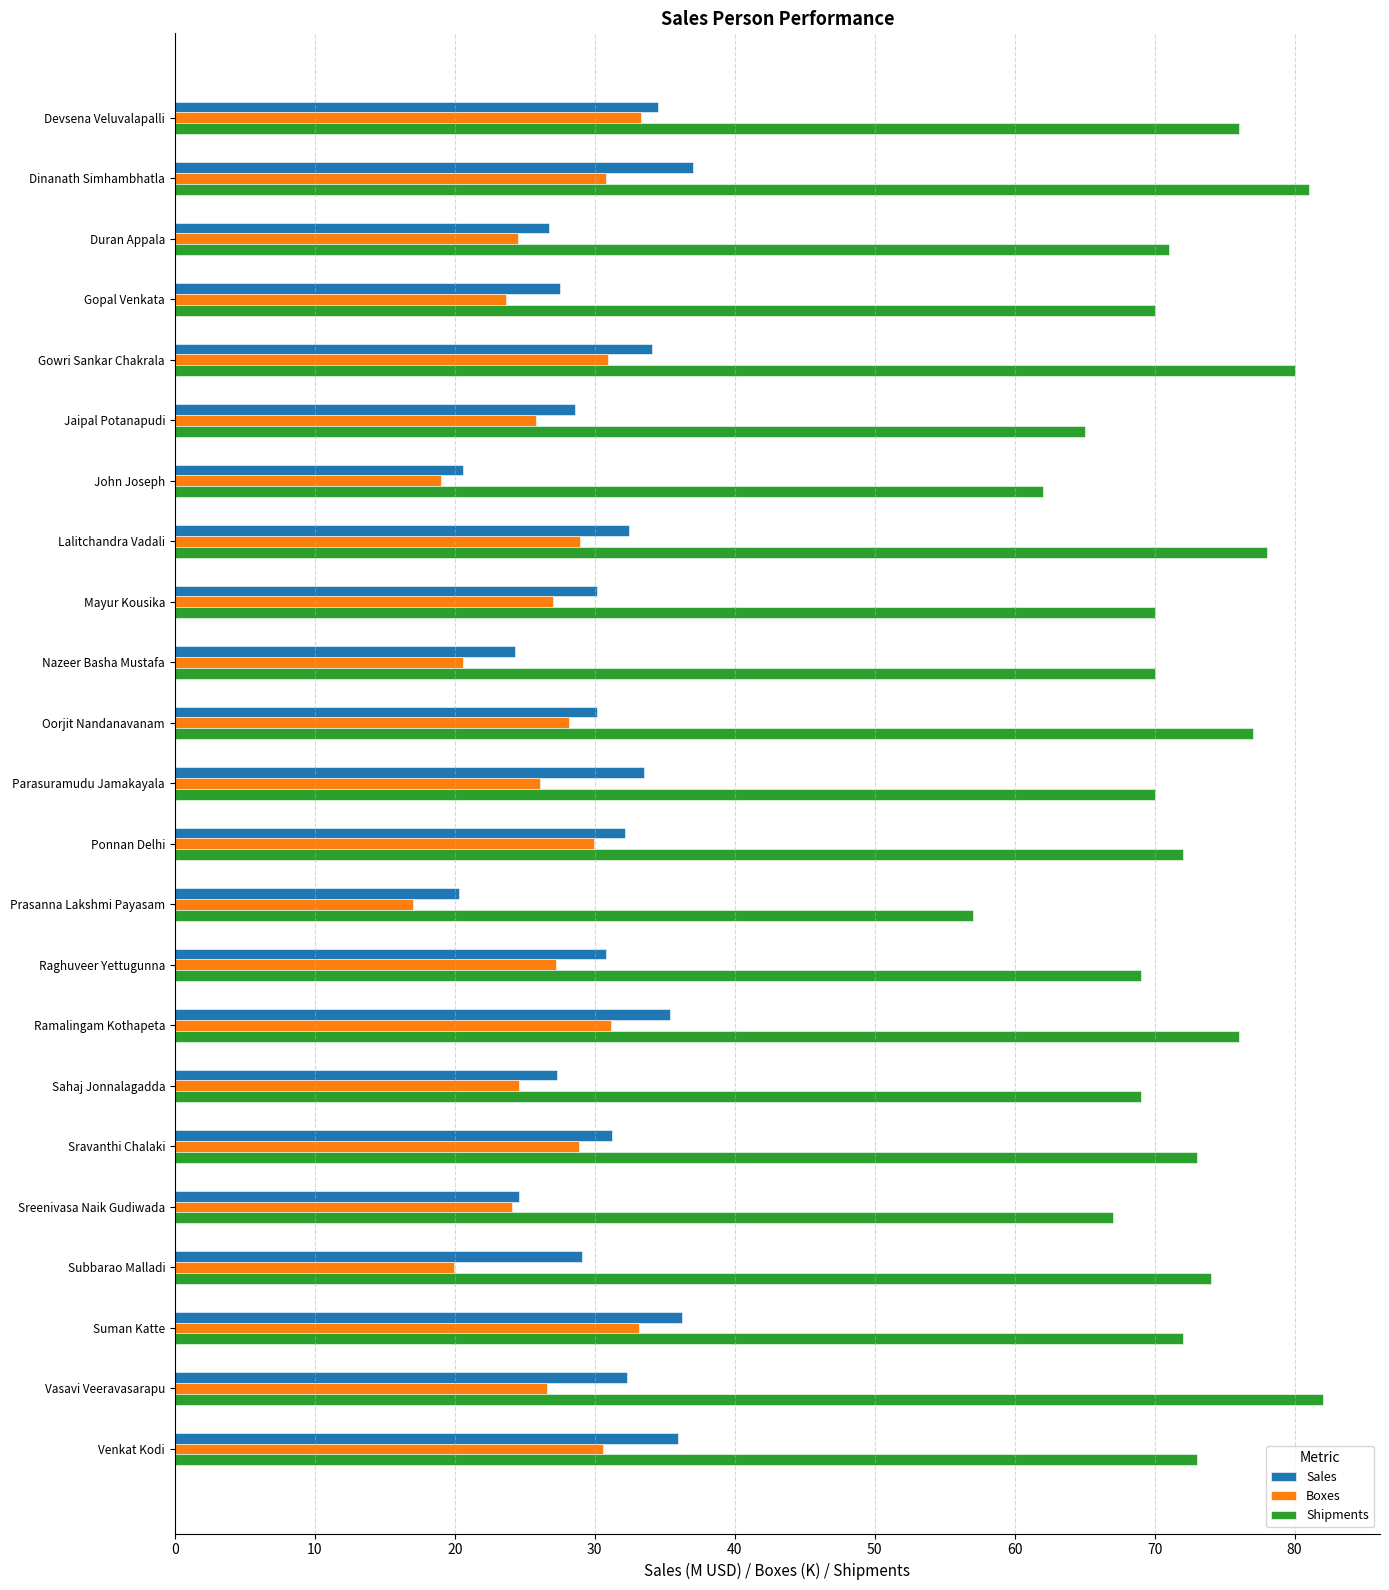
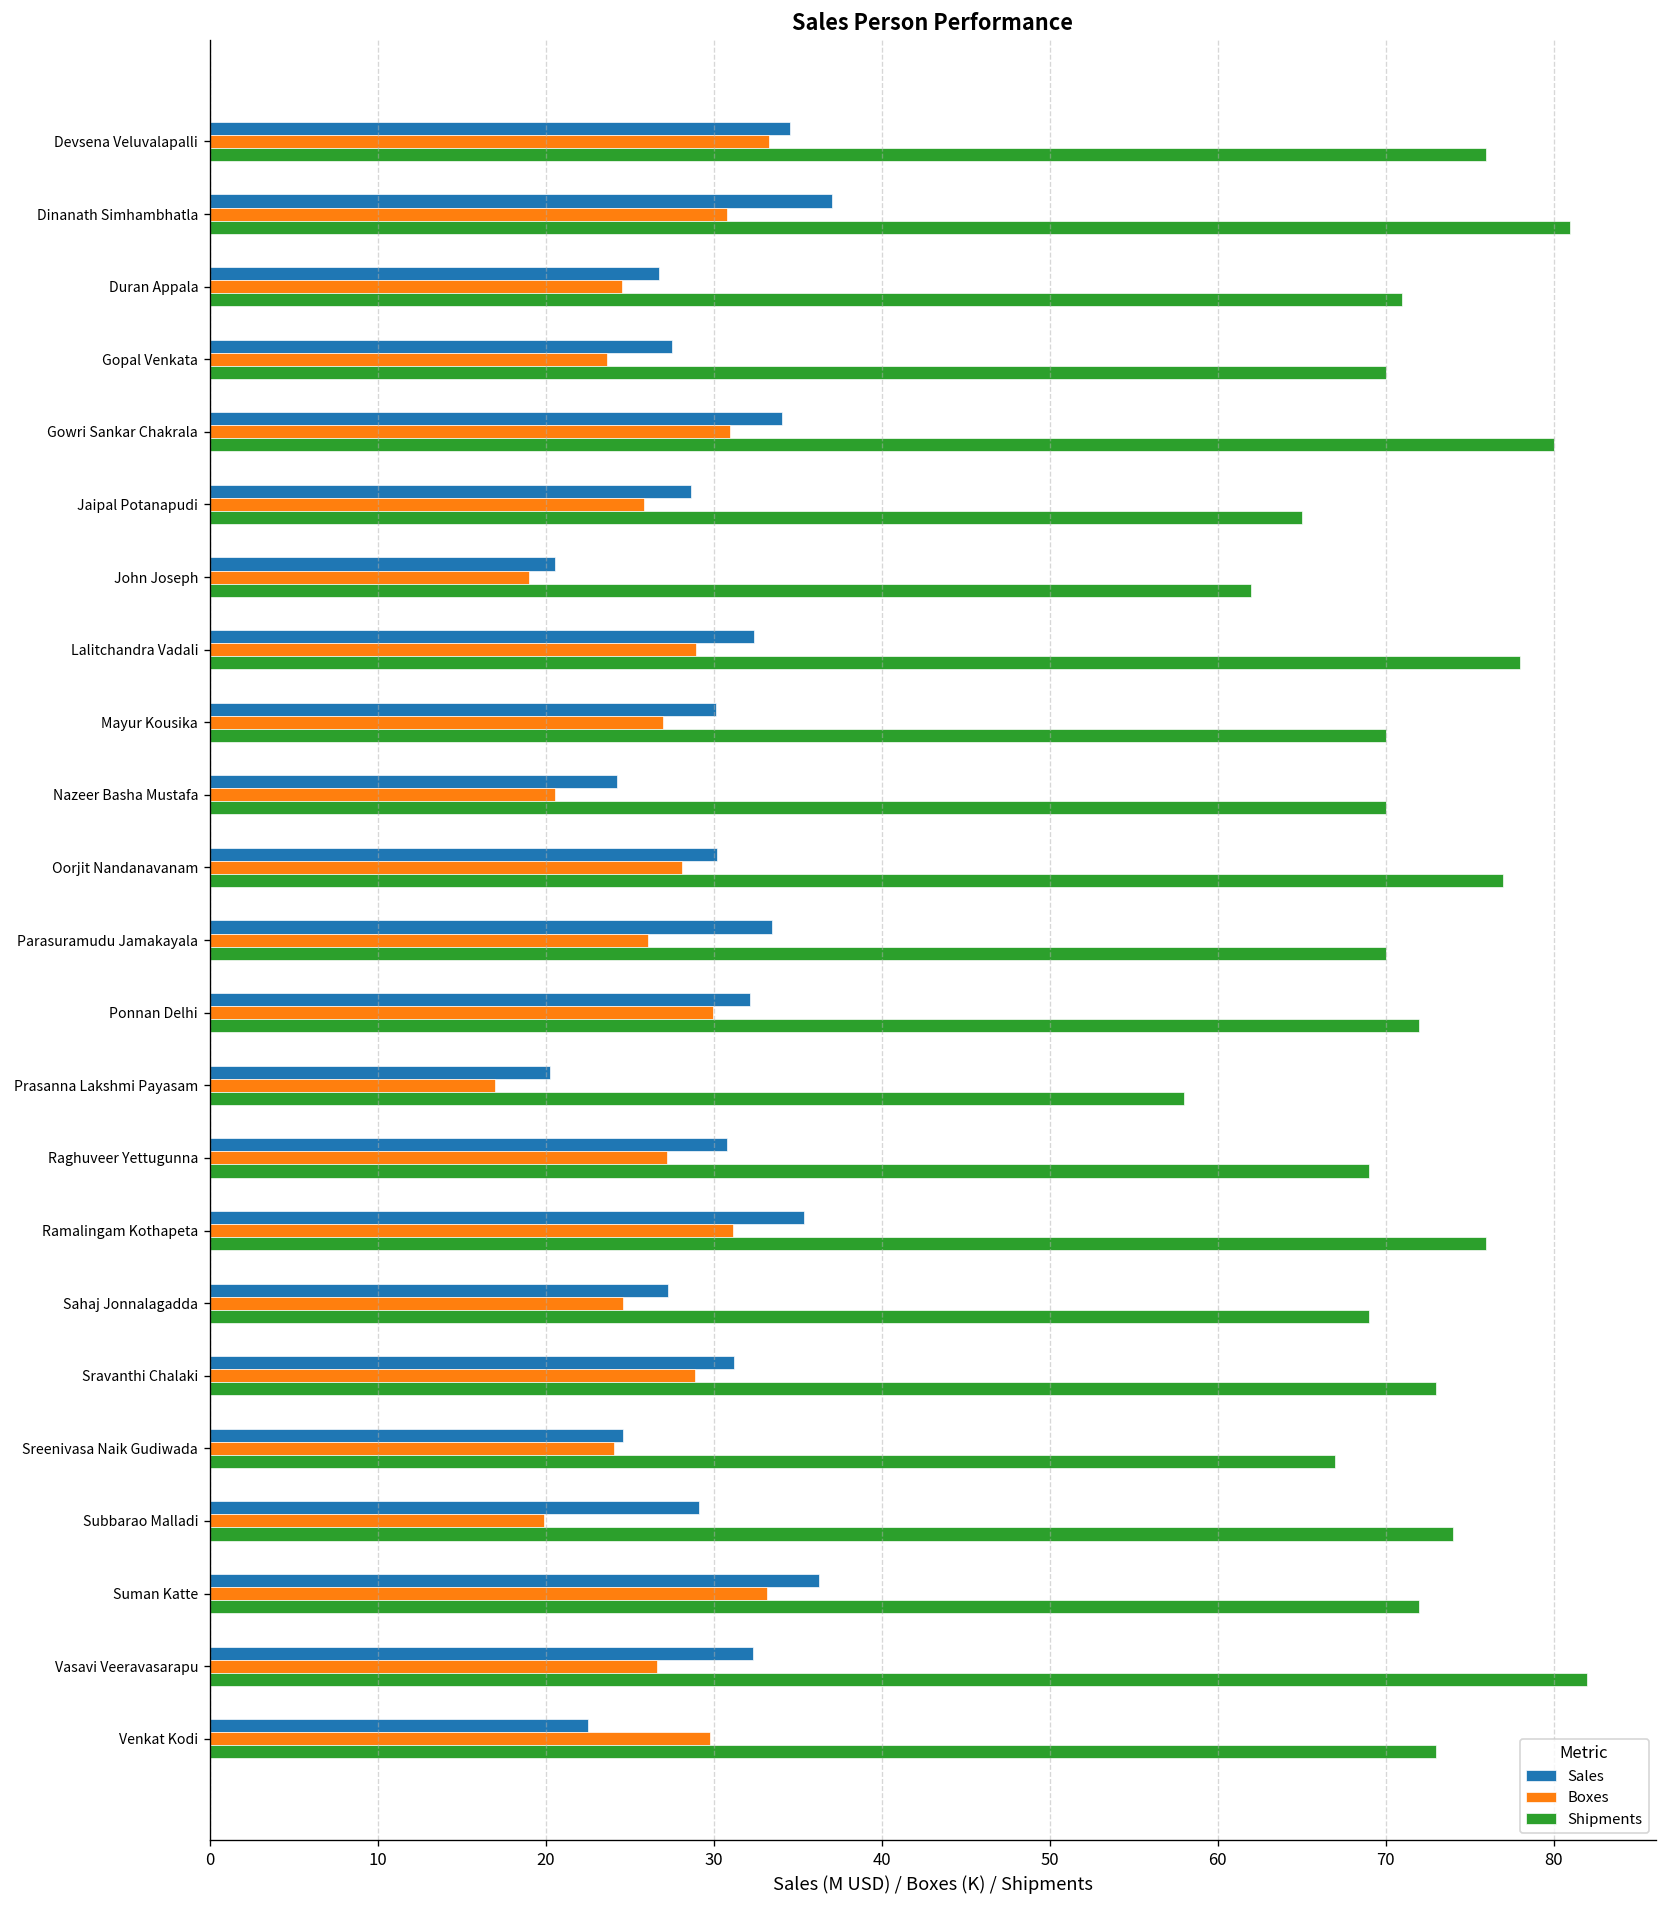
  {
    "Sales": {
      "Devsena Veluvalapalli": 34.5,
      "Dinanath Simhambhatla": 37.0,
      "Duran Appala": 26.8,
      "Gopal Venkata": 27.5,
      "Gowri Sankar Chakrala": 34.1,
      "Jaipal Potanapudi": 28.6,
      "John Joseph": 20.6,
      "Lalitchandra Vadali": 32.4,
      "Mayur Kousika": 30.1,
      "Nazeer Basha Mustafa": 24.3,
      "Oorjit Nandanavanam": 30.2,
      "Parasuramudu Jamakayala": 33.5,
      "Ponnan Delhi": 32.1,
      "Prasanna Lakshmi Payasam": 20.3,
      "Raghuveer Yettugunna": 30.8,
      "Ramalingam Kothapeta": 35.4,
      "Sahaj Jonnalagadda": 27.3,
      "Sravanthi Chalaki": 31.2,
      "Sreenivasa Naik Gudiwada": 24.6,
      "Subbarao Malladi": 29.1,
      "Suman Katte": 36.2,
      "Vasavi Veeravasarapu": 32.3,
-     "Venkat Kodi": 36.0
+     "Venkat Kodi": 22.5
    },
    "Boxes": {
      "Devsena Veluvalapalli": 33.3,
      "Dinanath Simhambhatla": 30.8,
      "Duran Appala": 24.6,
      "Gopal Venkata": 23.6,
      "Gowri Sankar Chakrala": 31.0,
      "Jaipal Potanapudi": 25.8,
      "John Joseph": 19.0,
      "Lalitchandra Vadali": 29.0,
      "Mayur Kousika": 27.0,
      "Nazeer Basha Mustafa": 20.6,
      "Oorjit Nandanavanam": 28.1,
      "Parasuramudu Jamakayala": 26.1,
      "Ponnan Delhi": 30.0,
      "Prasanna Lakshmi Payasam": 17.0,
      "Raghuveer Yettugunna": 27.2,
      "Ramalingam Kothapeta": 31.1,
      "Sahaj Jonnalagadda": 24.6,
      "Sravanthi Chalaki": 28.9,
      "Sreenivasa Naik Gudiwada": 24.1,
      "Subbarao Malladi": 19.9,
      "Suman Katte": 33.2,
      "Vasavi Veeravasarapu": 26.6,
-     "Venkat Kodi": 30.6
+     "Venkat Kodi": 29.8
    },
    "Shipments": {
      "Devsena Veluvalapalli": 76,
      "Dinanath Simhambhatla": 81,
      "Duran Appala": 71,
      "Gopal Venkata": 70,
      "Gowri Sankar Chakrala": 80,
      "Jaipal Potanapudi": 65,
      "John Joseph": 62,
      "Lalitchandra Vadali": 78,
      "Mayur Kousika": 70,
      "Nazeer Basha Mustafa": 70,
      "Oorjit Nandanavanam": 77,
      "Parasuramudu Jamakayala": 70,
      "Ponnan Delhi": 72,
-     "Prasanna Lakshmi Payasam": 57,
+     "Prasanna Lakshmi Payasam": 58,
      "Raghuveer Yettugunna": 69,
      "Ramalingam Kothapeta": 76,
      "Sahaj Jonnalagadda": 69,
      "Sravanthi Chalaki": 73,
      "Sreenivasa Naik Gudiwada": 67,
      "Subbarao Malladi": 74,
      "Suman Katte": 72,
      "Vasavi Veeravasarapu": 82,
      "Venkat Kodi": 73
    }
  }
